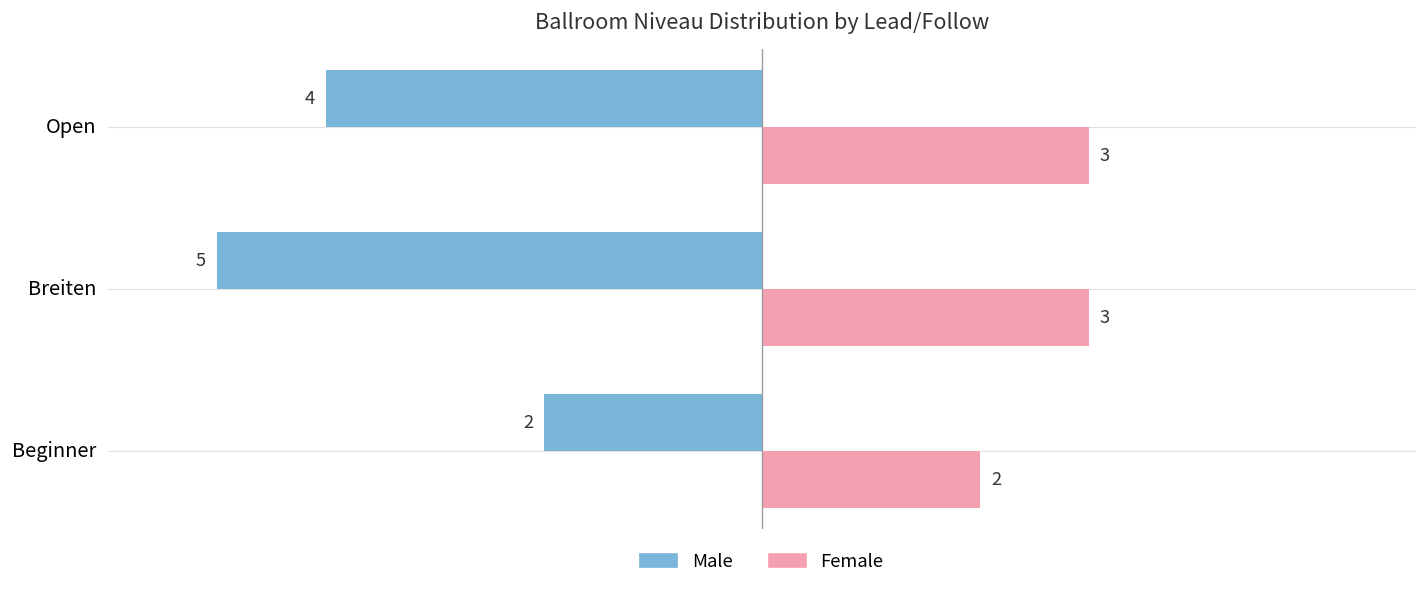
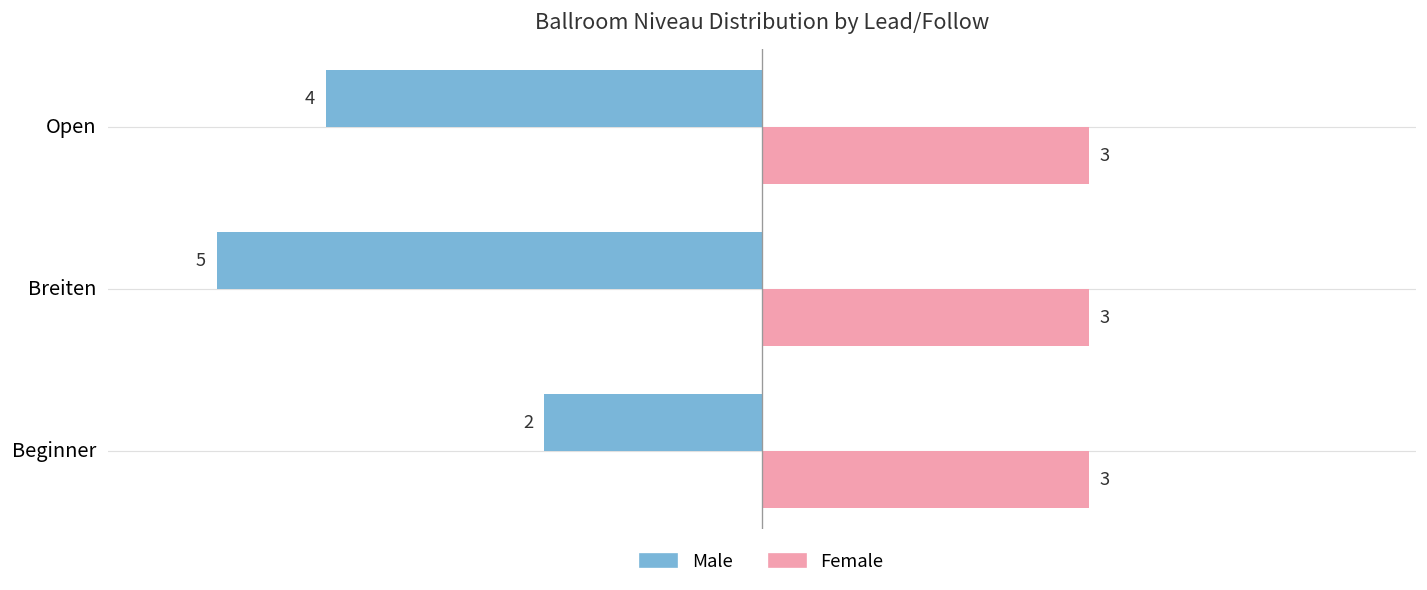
  {
    "Female": {
      "Open": 3,
      "Breiten": 3,
-     "Beginner": 2
+     "Beginner": 3
    }
  }
